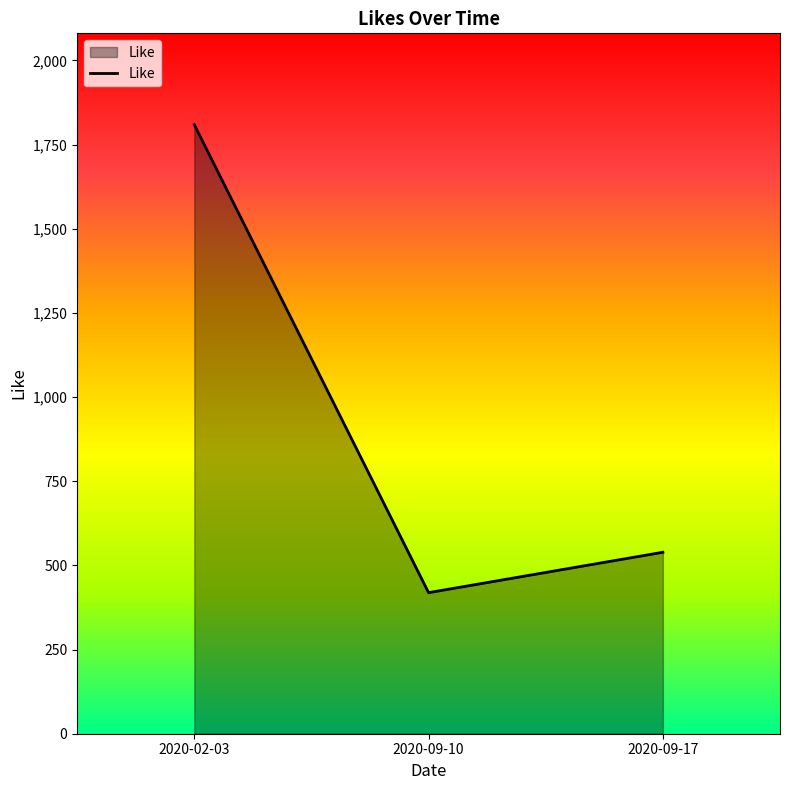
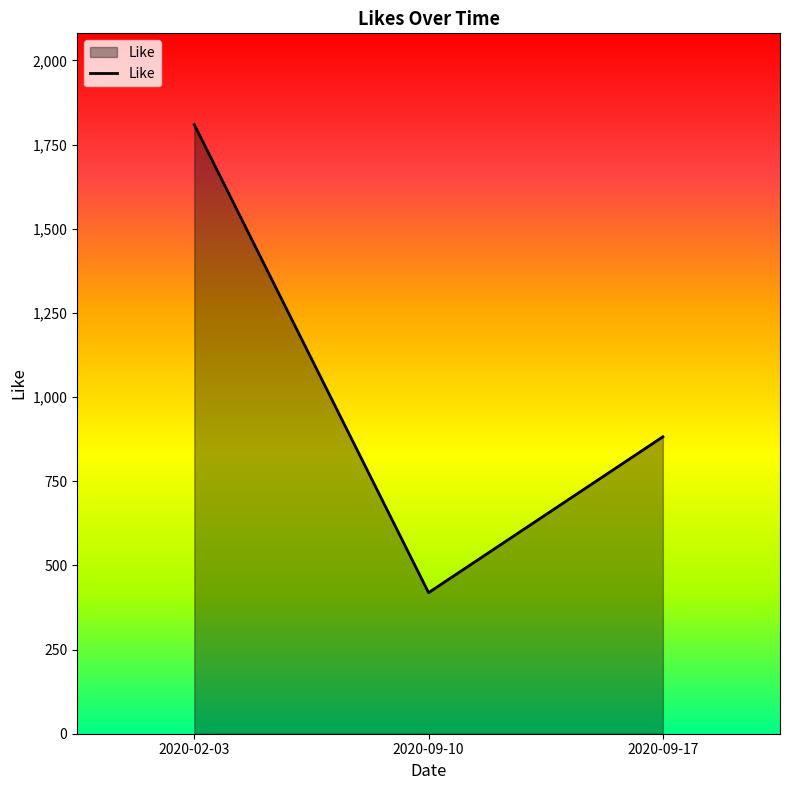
  {
    "2020-02-03": "1,810",
    "2020-09-10": "420",
-   "2020-09-17": "540"
+   "2020-09-17": "880"
  }
